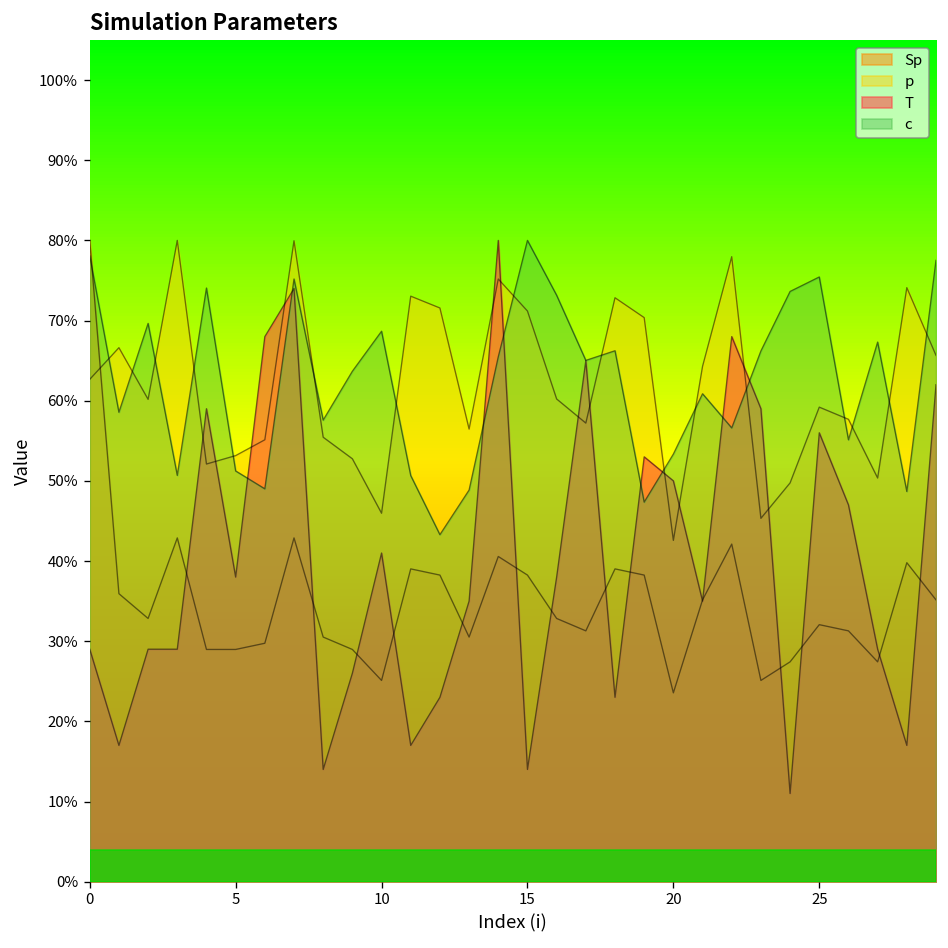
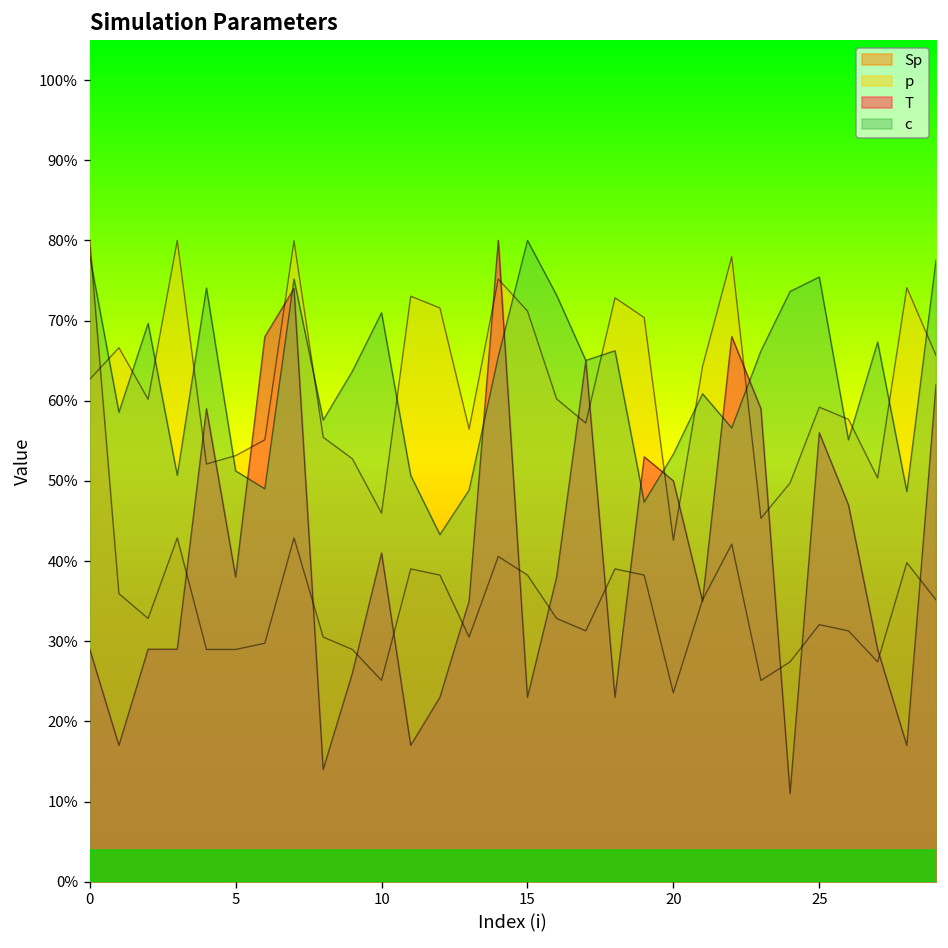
  {
    "T": {
      "0": "29%",
      "5": "38%",
      "10": "41%",
-     "15": "14%",
+     "15": "23%",
      "20": "50%",
      "25": "56%"
    },
    "c": {
      "0": "78%",
      "5": "51%",
-     "10": "69%",
+     "10": "71%",
      "15": "80%",
      "20": "53%",
      "25": "75%"
    }
  }
